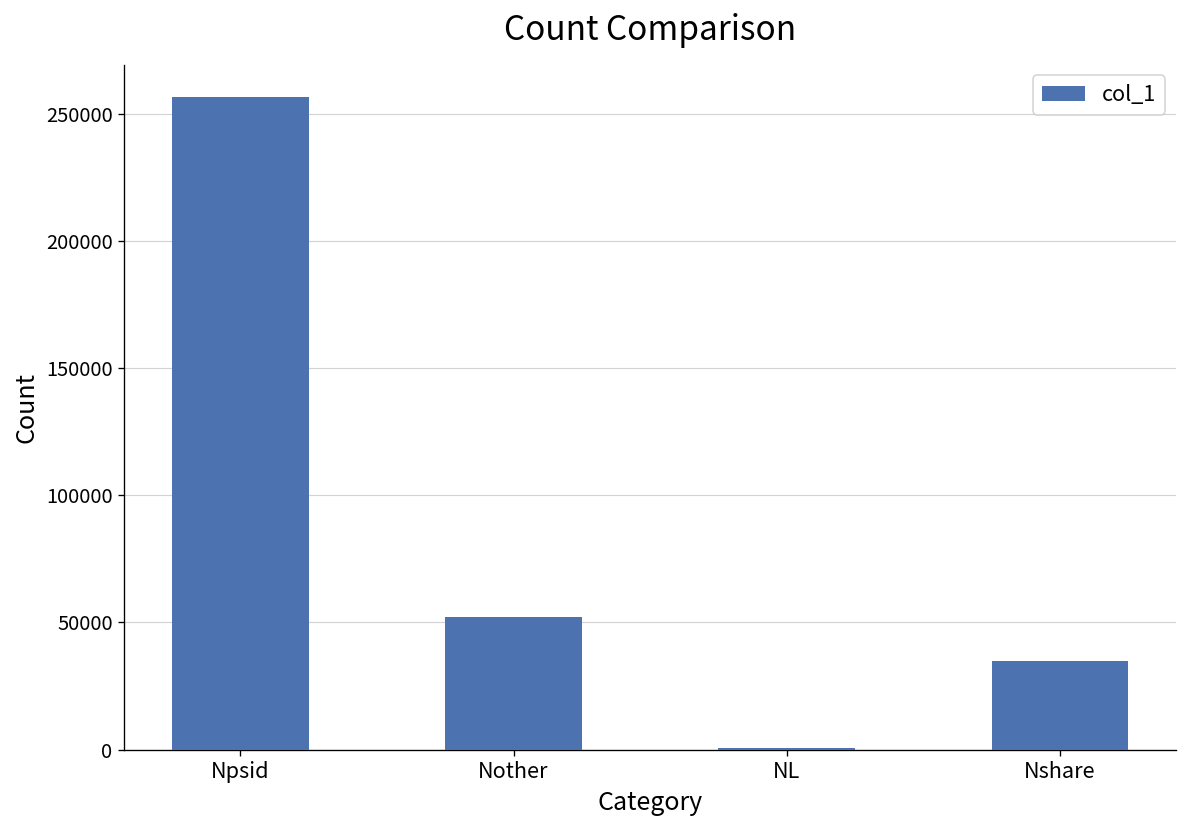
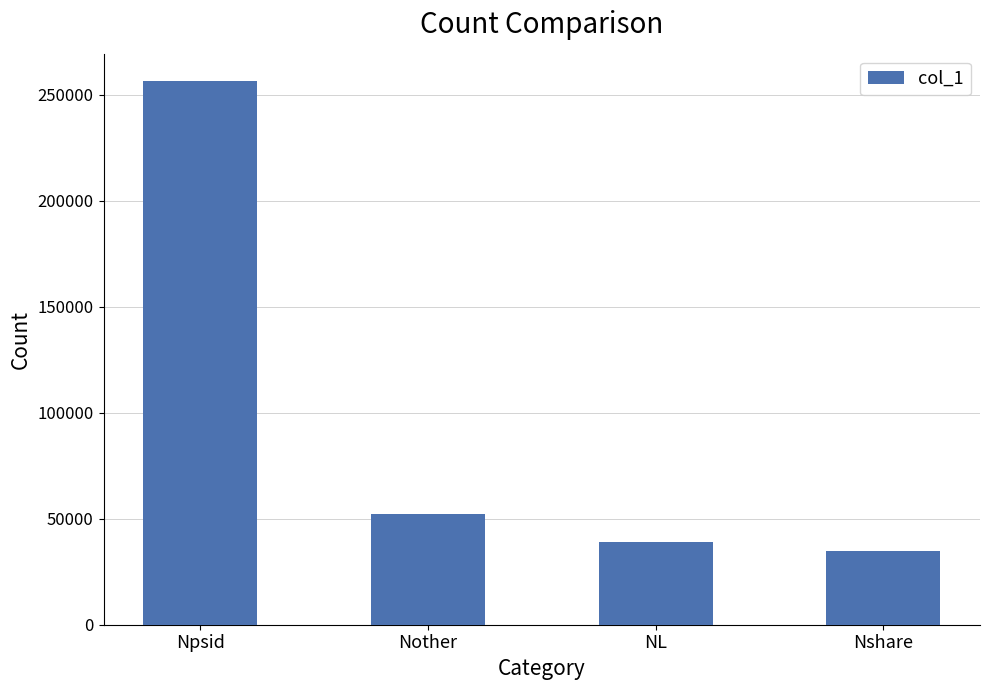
  {
    "Npsid": 256000,
    "Nother": 52000,
-   "NL": 1000,
+   "NL": 39000,
    "Nshare": 35000
  }
